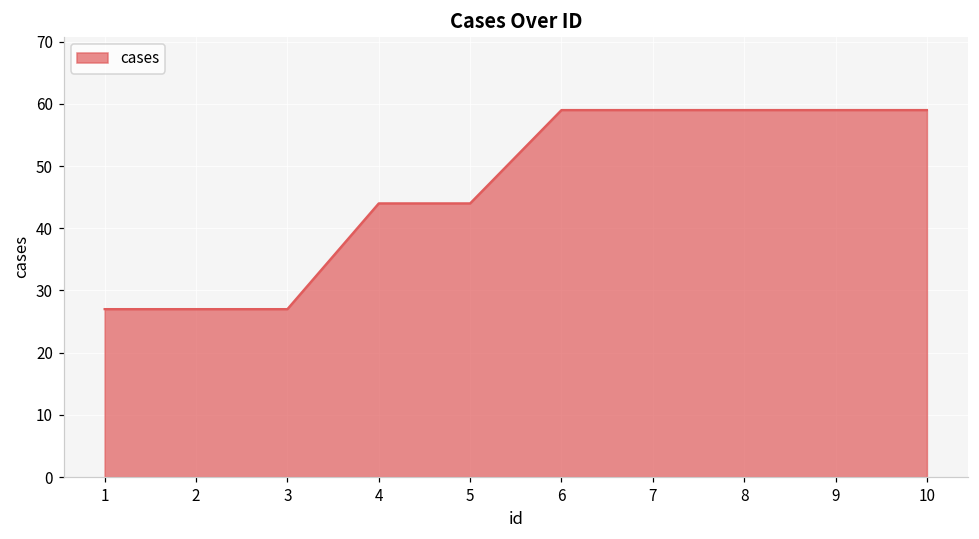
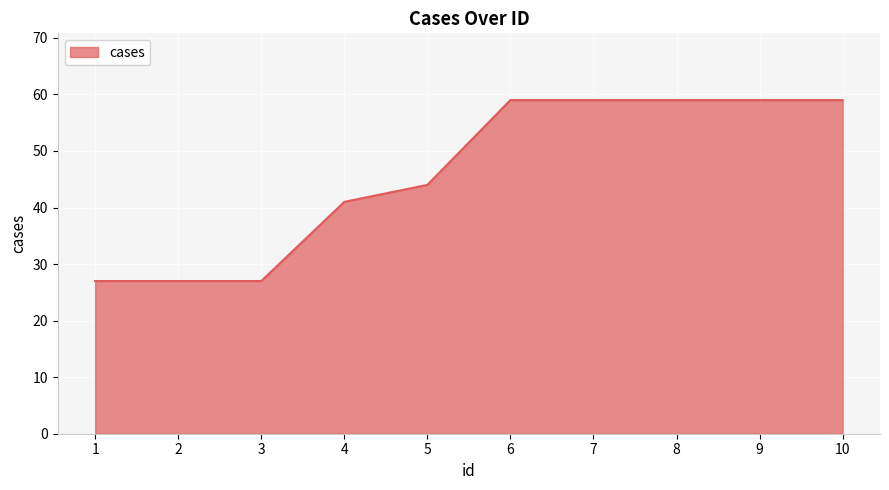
  {
    "1": 27,
    "2": 27,
    "3": 27,
-   "4": 44,
+   "4": 41,
    "5": 44,
    "6": 59,
    "7": 59,
    "8": 59,
    "9": 59,
    "10": 59
  }
